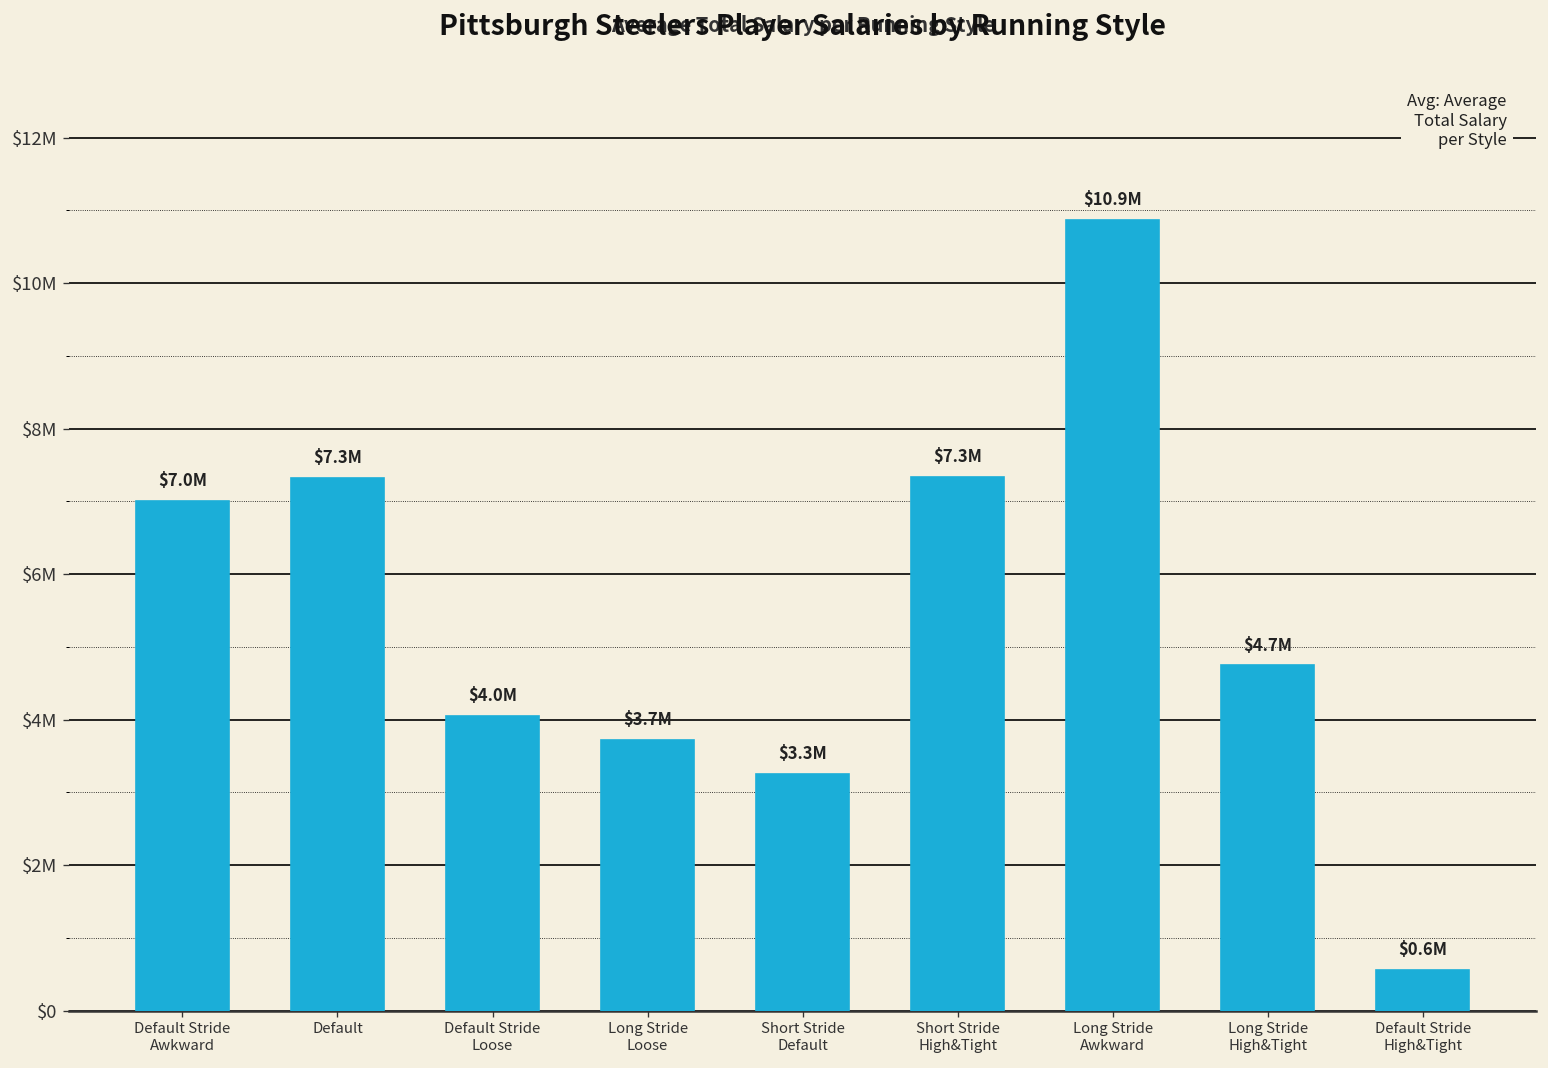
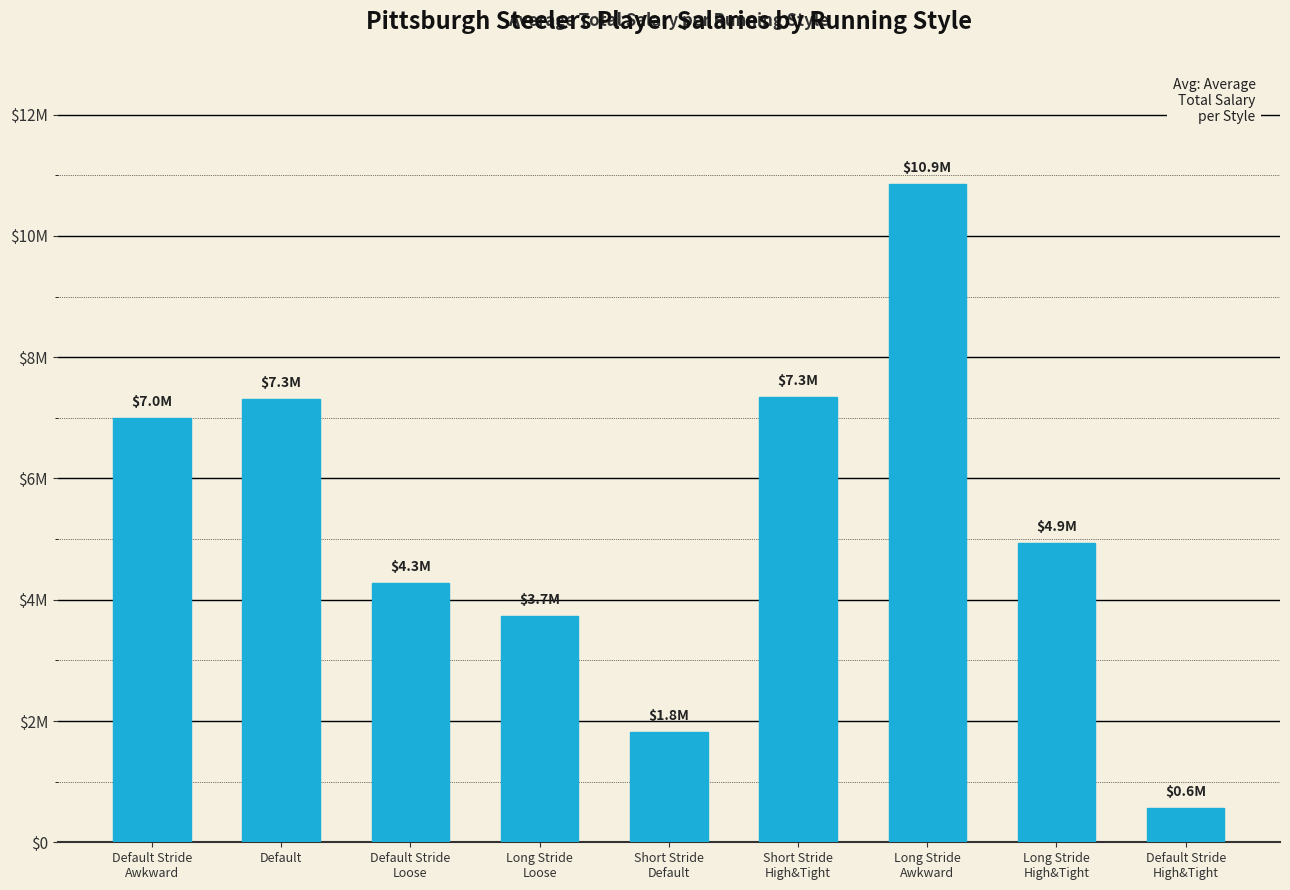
  {
    "Default Stride Awkward": "$7.0M",
    "Default": "$7.3M",
-   "Default Stride Loose": "$4.0M",
+   "Default Stride Loose": "$4.3M",
    "Long Stride Loose": "$3.7M",
-   "Short Stride Default": "$3.3M",
+   "Short Stride Default": "$1.8M",
    "Short Stride High&Tight": "$7.3M",
    "Long Stride Awkward": "$10.9M",
-   "Long Stride High&Tight": "$4.7M",
+   "Long Stride High&Tight": "$4.9M",
    "Default Stride High&Tight": "$0.6M"
  }
